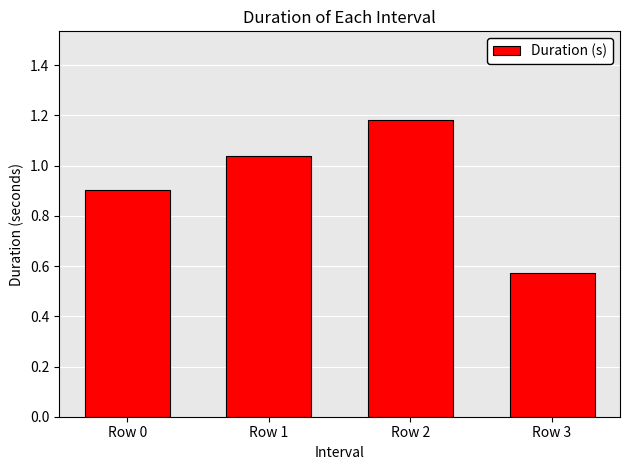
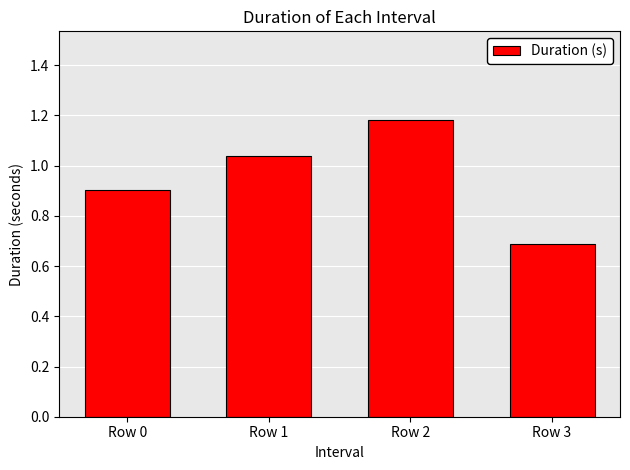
  {
    "Row 0": 0.90,
    "Row 1": 1.04,
    "Row 2": 1.18,
-   "Row 3": 0.57
+   "Row 3": 0.69
  }
